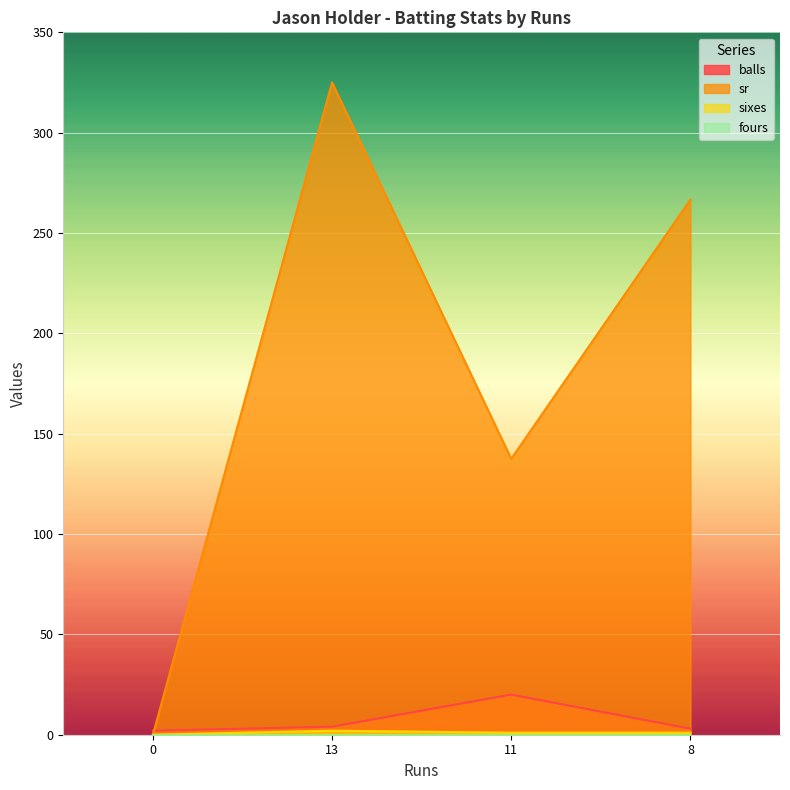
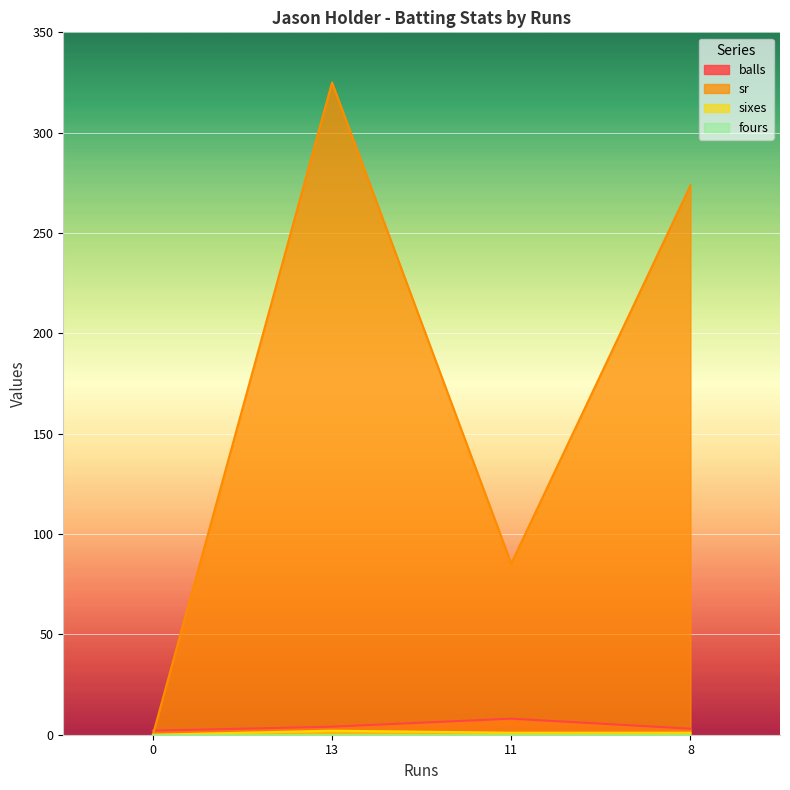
  {
    "balls": {
      "0": 2,
      "13": 4,
-     "11": 20,
+     "11": 8,
      "8": 3
    },
    "sr": {
      "13": 325,
-     "11": 138,
-     "8": 267
+     "11": 85,
+     "8": 274
    },
    "sixes": {
      "13": 2
    },
    "fours": {
      "13": 0
    }
  }
